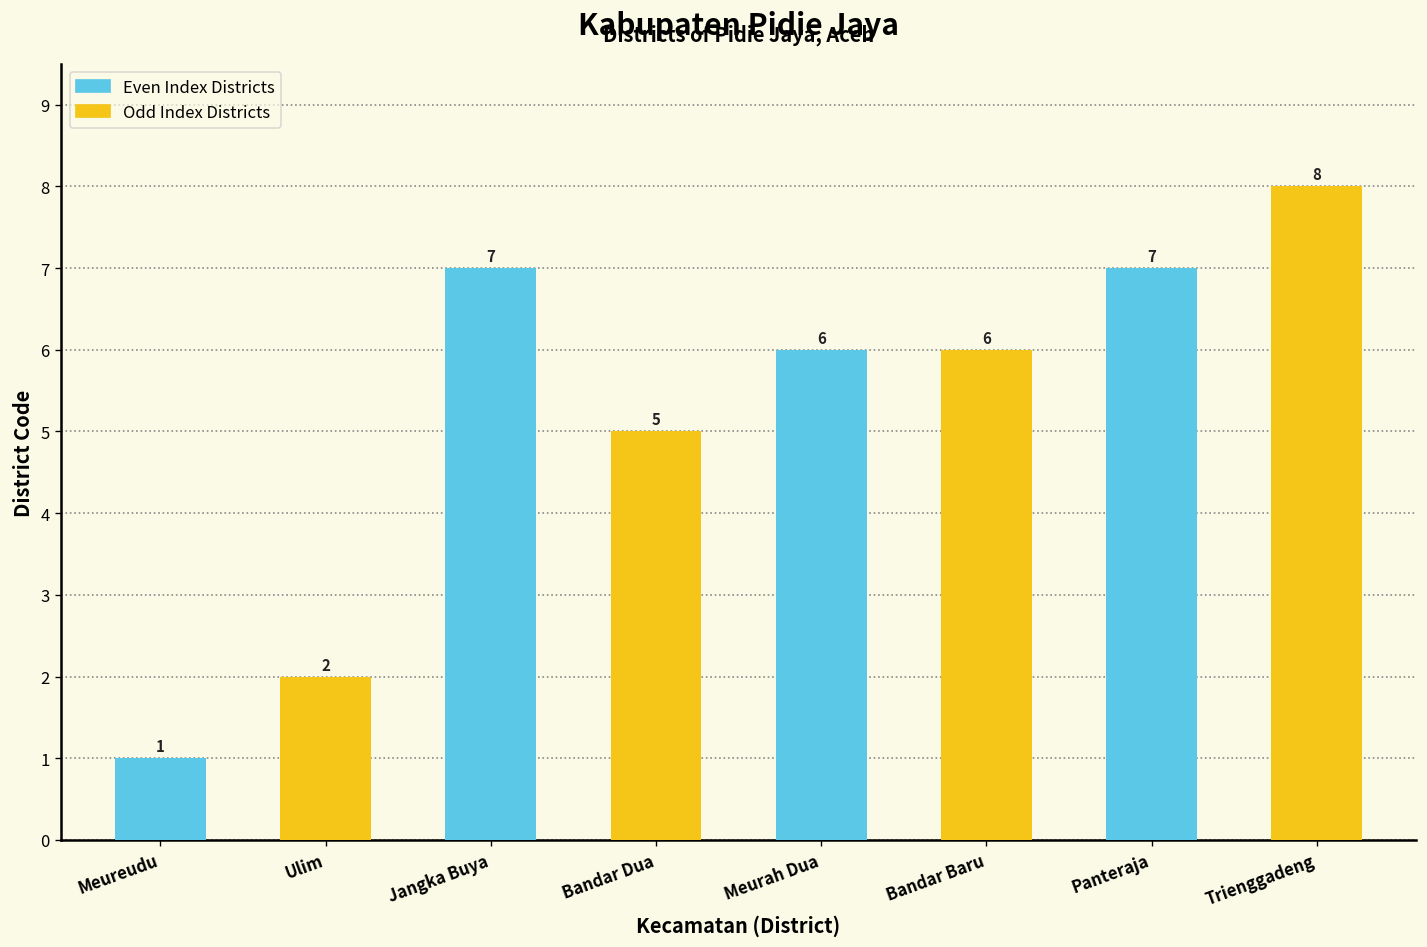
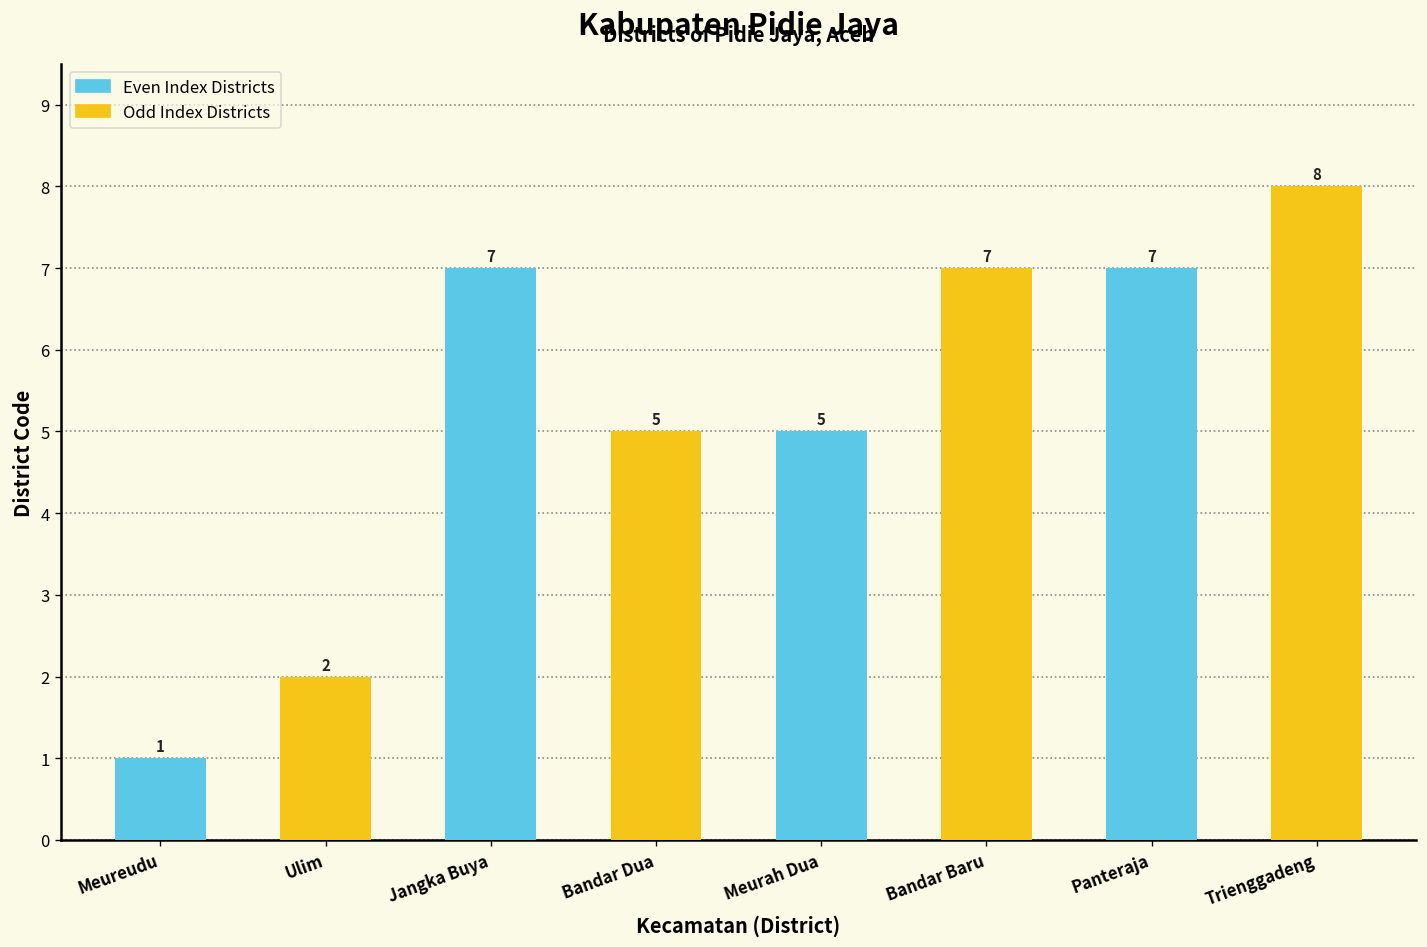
  {
    "Meureudu": 1,
    "Ulim": 2,
    "Jangka Buya": 7,
    "Bandar Dua": 5,
-   "Meurah Dua": 6,
-   "Bandar Baru": 6,
+   "Meurah Dua": 5,
+   "Bandar Baru": 7,
    "Panteraja": 7,
    "Trienggadeng": 8
  }
